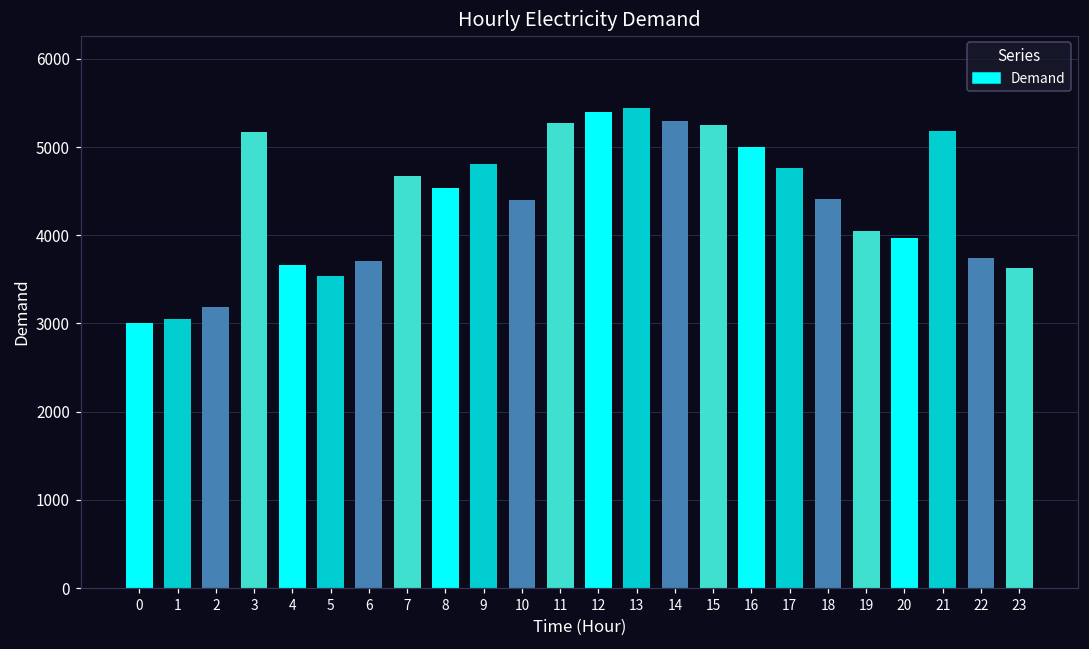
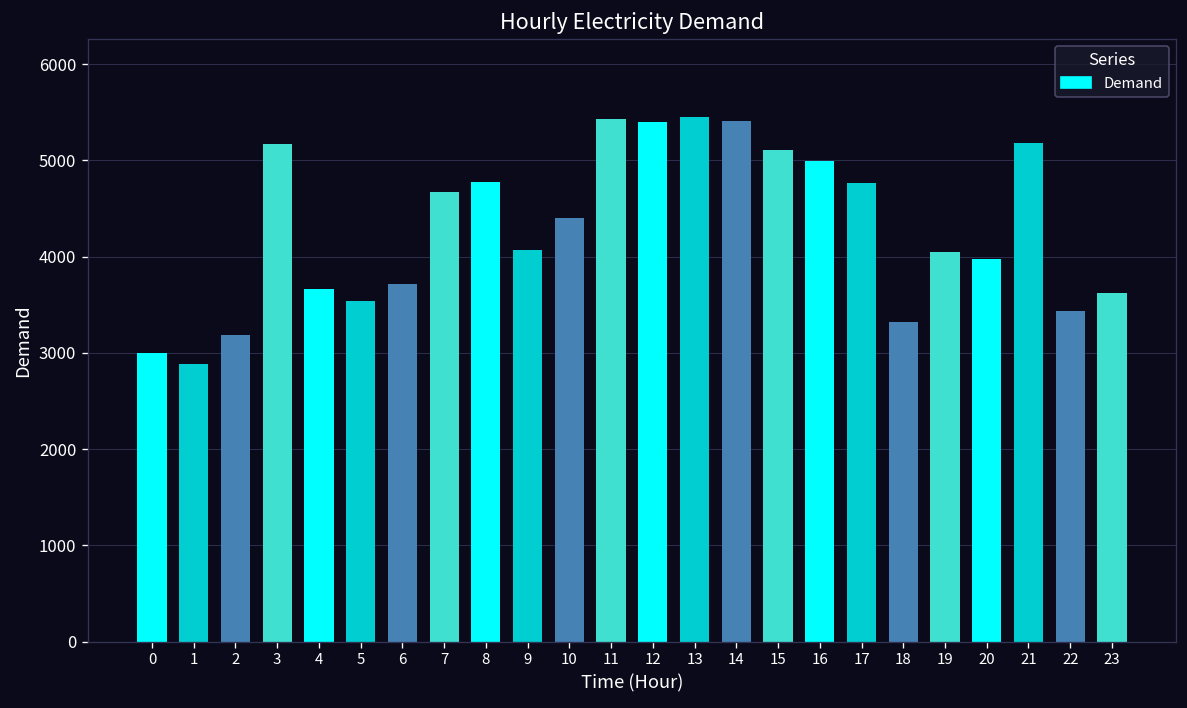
  {
    "0": 3000,
-   "1": 3000,
+   "1": 2900,
    "2": 3200,
    "3": 5200,
    "4": 3700,
    "5": 3500,
    "6": 3700,
    "7": 4700,
-   "8": 4500,
-   "9": 4800,
+   "8": 4800,
+   "9": 4100,
    "10": 4400,
-   "11": 5300,
+   "11": 5400,
    "12": 5400,
    "13": 5400,
-   "14": 5300,
-   "15": 5200,
+   "14": 5400,
+   "15": 5100,
    "16": 5000,
    "17": 4800,
-   "18": 4400,
+   "18": 3300,
    "19": 4100,
    "20": 4000,
    "21": 5200,
-   "22": 3700,
+   "22": 3400,
    "23": 3600
  }
